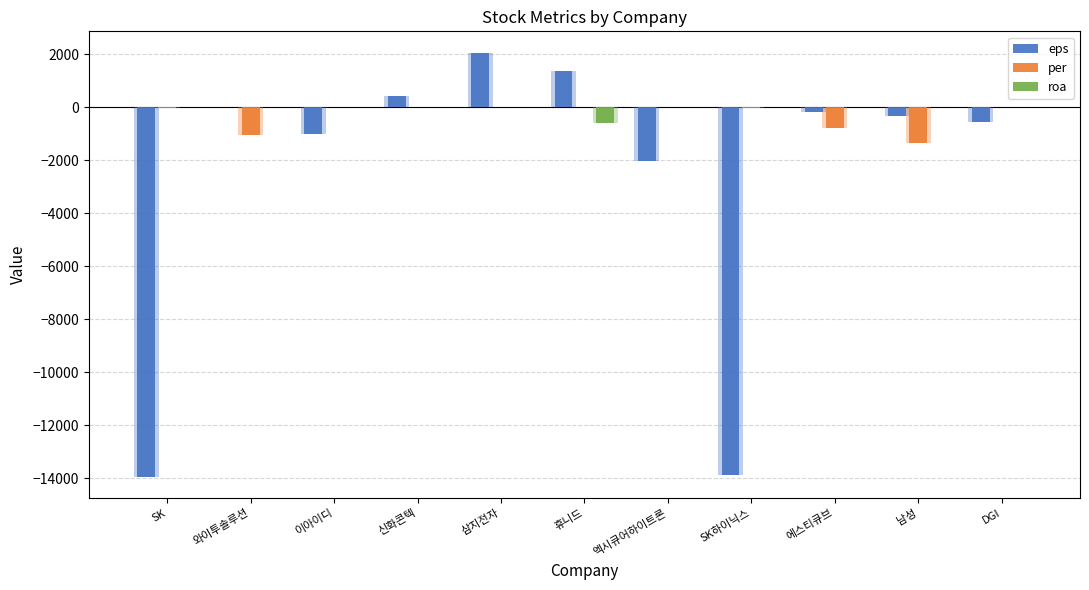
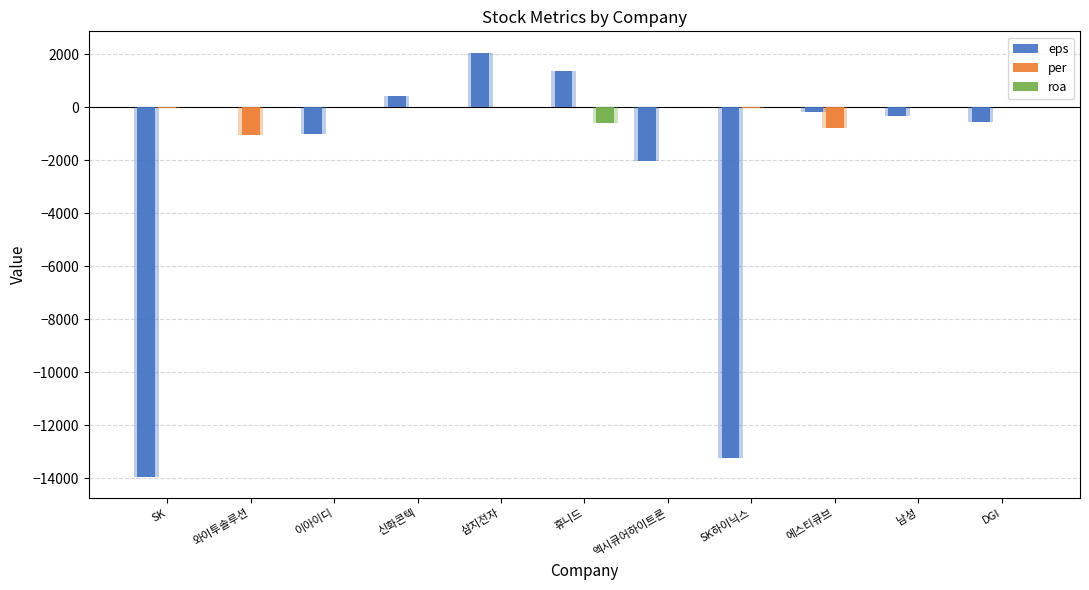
  {
    "eps": {
      "SK": -13900,
      "이아이디": -1000,
      "신화콘텍": 400,
      "삼지전자": 2100,
      "휴니드": 1400,
      "엑시큐어하이트론": -2000,
-     "SK하이닉스": -13900,
+     "SK하이닉스": -13200,
      "에스티큐브": -200,
      "남성": -300,
      "DGI": -500
    },
    "per": {
      "와이투솔루션": -1000,
      "에스티큐브": -800,
-     "남성": -1400
+     "남성": 0
    },
    "roa": {
      "휴니드": -600
    }
  }
